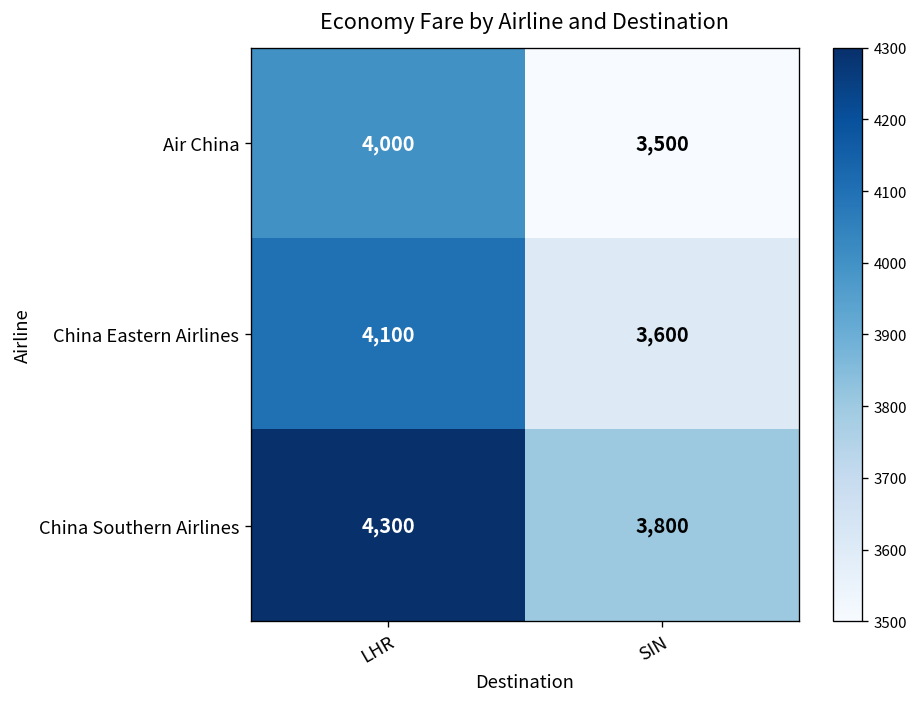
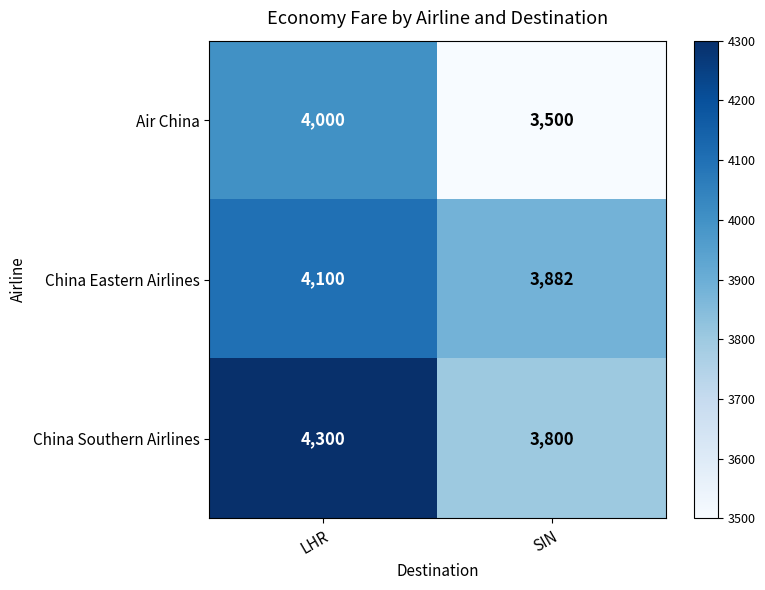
  {
    "Air China": {
      "LHR": "4,000",
      "SIN": "3,500"
    },
    "China Eastern Airlines": {
      "LHR": "4,100",
-     "SIN": "3,600"
+     "SIN": "3,882"
    },
    "China Southern Airlines": {
      "LHR": "4,300",
      "SIN": "3,800"
    }
  }
